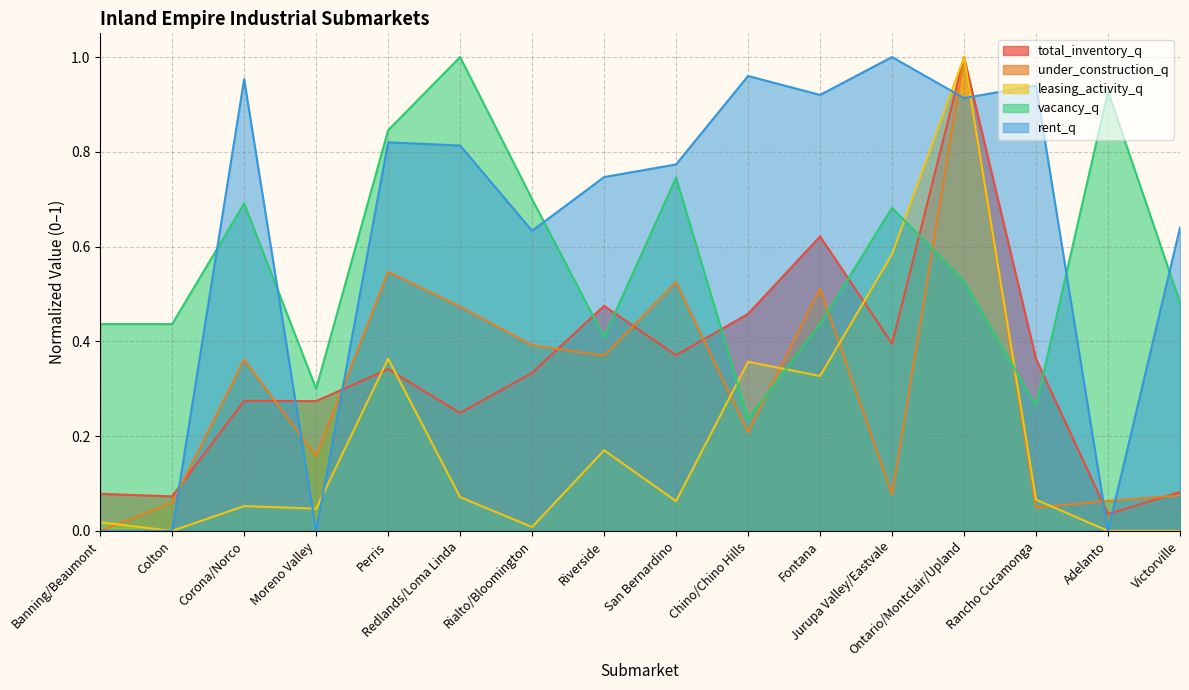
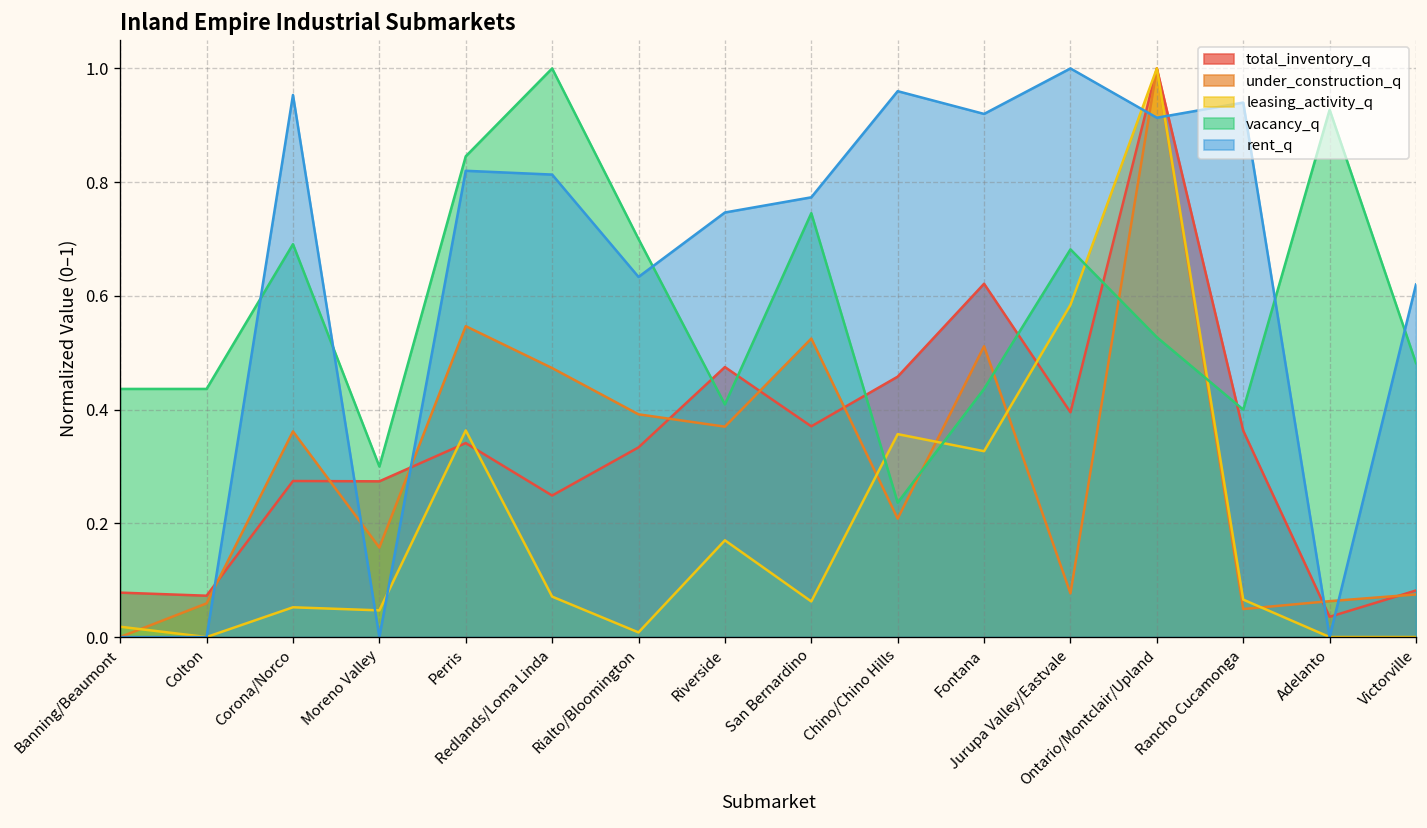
  {
    "leasing_activity_q": {
      "Banning/Beaumont": 0.02,
      "Corona/Norco": 0.05,
      "Moreno Valley": 0.05,
      "Perris": 0.36,
      "Redlands/Loma Linda": 0.07,
      "Rialto/Bloomington": 0.01,
      "Riverside": 0.17,
      "San Bernardino": 0.06,
      "Chino/Chino Hills": 0.36,
      "Fontana": 0.33,
      "Jurupa Valley/Eastvale": 0.58,
      "Rancho Cucamonga": 0.07,
      "Victorville": 0.00
    },
    "vacancy_q": {
      "Banning/Beaumont": 0.44,
      "Colton": 0.44,
      "Corona/Norco": 0.69,
      "Moreno Valley": 0.30,
      "Perris": 0.85,
      "Redlands/Loma Linda": 1.00,
      "Rialto/Bloomington": 0.70,
      "Riverside": 0.41,
      "San Bernardino": 0.75,
      "Chino/Chino Hills": 0.24,
      "Fontana": 0.44,
      "Jurupa Valley/Eastvale": 0.68,
      "Ontario/Montclair/Upland": 0.53,
-     "Rancho Cucamonga": 0.26,
+     "Rancho Cucamonga": 0.40,
      "Victorville": 0.48
    },
    "rent_q": {
      "Corona/Norco": 0.95,
      "Moreno Valley": 0.00,
      "Perris": 0.82,
      "Redlands/Loma Linda": 0.81,
      "Rialto/Bloomington": 0.63,
      "Riverside": 0.75,
      "San Bernardino": 0.77,
      "Chino/Chino Hills": 0.96,
      "Fontana": 0.92,
      "Jurupa Valley/Eastvale": 1.00,
      "Ontario/Montclair/Upland": 0.91,
-     "Victorville": 0.64
+     "Victorville": 0.62
    }
  }
